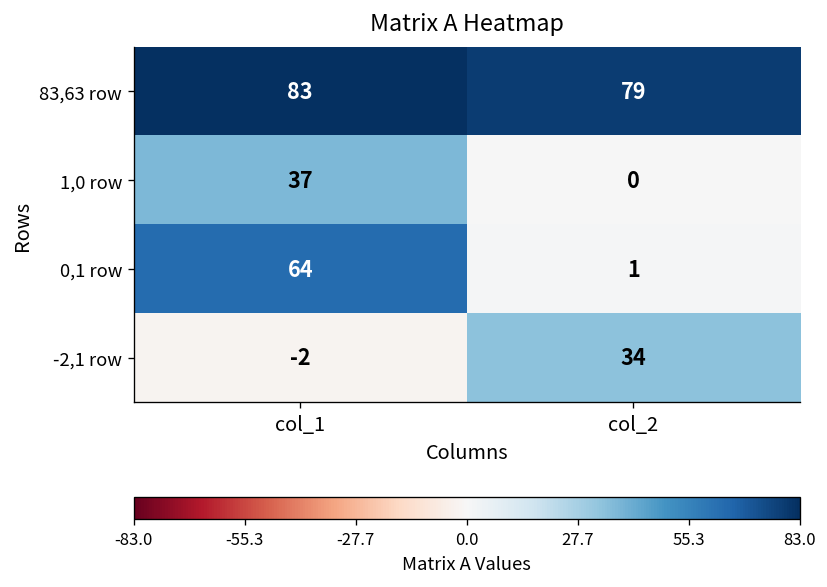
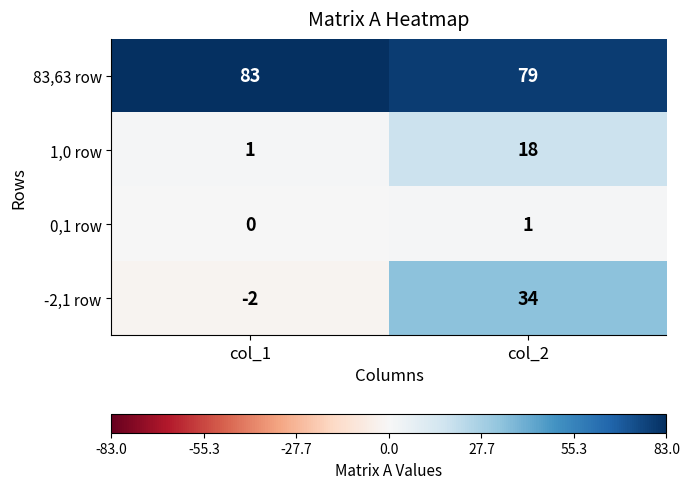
  {
    "83,63 row": {
      "col_1": 83,
      "col_2": 79
    },
    "1,0 row": {
-     "col_1": 37,
-     "col_2": 0
+     "col_1": 1,
+     "col_2": 18
    },
    "0,1 row": {
-     "col_1": 64,
+     "col_1": 0,
      "col_2": 1
    },
    "-2,1 row": {
      "col_1": -2,
      "col_2": 34
    }
  }
